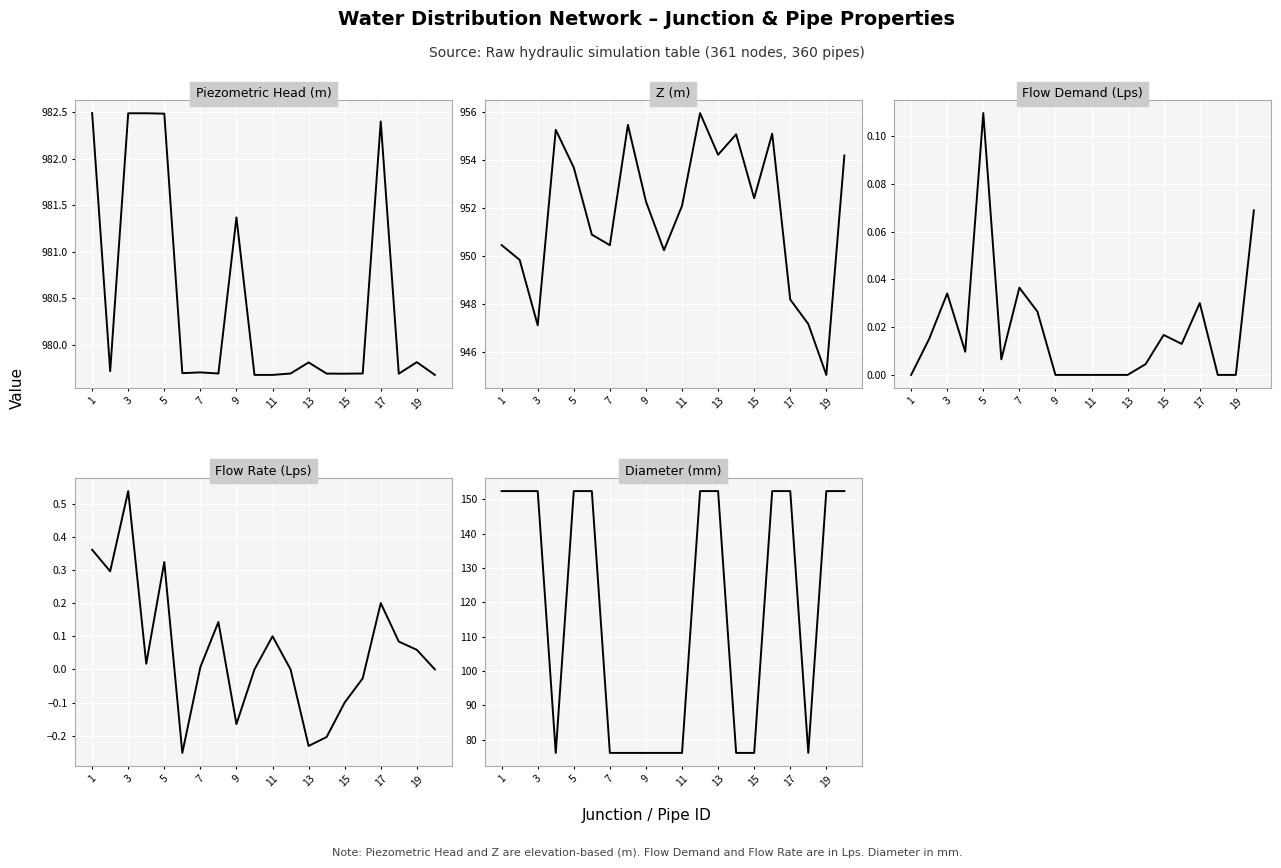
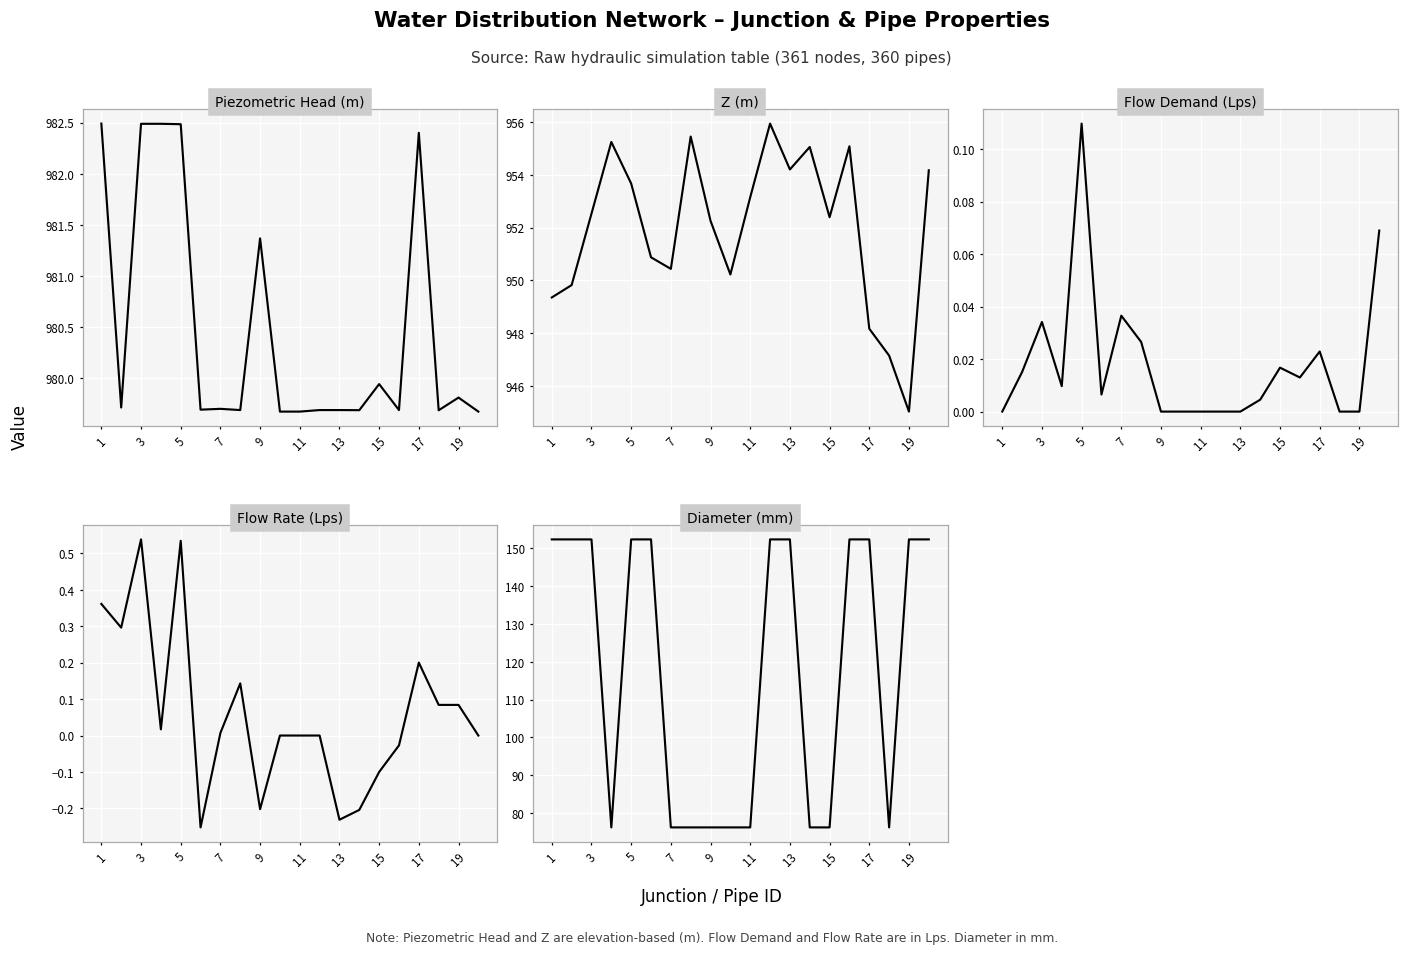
  {
    "Piezometric Head (m)": {
      "1": 982.5,
      "3": 982.5,
      "5": 982.5,
      "7": 979.7,
      "9": 981.4,
      "11": 979.7,
-     "13": 979.8,
-     "15": 979.7,
+     "13": 979.7,
+     "15": 979.9,
      "17": 982.4,
      "19": 979.8
    },
    "Z (m)": {
-     "1": 950.4,
-     "3": 947.1,
+     "1": 949.4,
+     "3": 952.5,
      "5": 953.7,
      "7": 950.4,
      "9": 952.3,
-     "11": 952.1,
+     "11": 953.2,
      "13": 954.2,
      "15": 952.4,
      "17": 948.2,
      "19": 945.0
    },
    "Flow Demand (Lps)": {
      "1": 0.000,
      "3": 0.034,
      "5": 0.110,
      "7": 0.037,
      "9": 0.000,
      "11": 0.000,
      "13": 0.000,
      "15": 0.017,
-     "17": 0.030,
+     "17": 0.023,
      "19": 0.000
    },
    "Flow Rate (Lps)": {
      "1": 0.36,
      "3": 0.54,
-     "5": 0.32,
+     "5": 0.53,
      "7": 0.01,
-     "9": -0.17,
-     "11": 0.1,
+     "9": -0.20,
+     "11": 0.0,
      "13": -0.23,
      "15": -0.10,
      "17": 0.20,
-     "19": 0.06
+     "19": 0.08
    },
    "Diameter (mm)": {
      "1": 152,
      "3": 152,
      "5": 152,
      "7": 76,
      "9": 76,
      "11": 76,
      "13": 152,
      "15": 76,
      "17": 152,
      "19": 152
    }
  }
